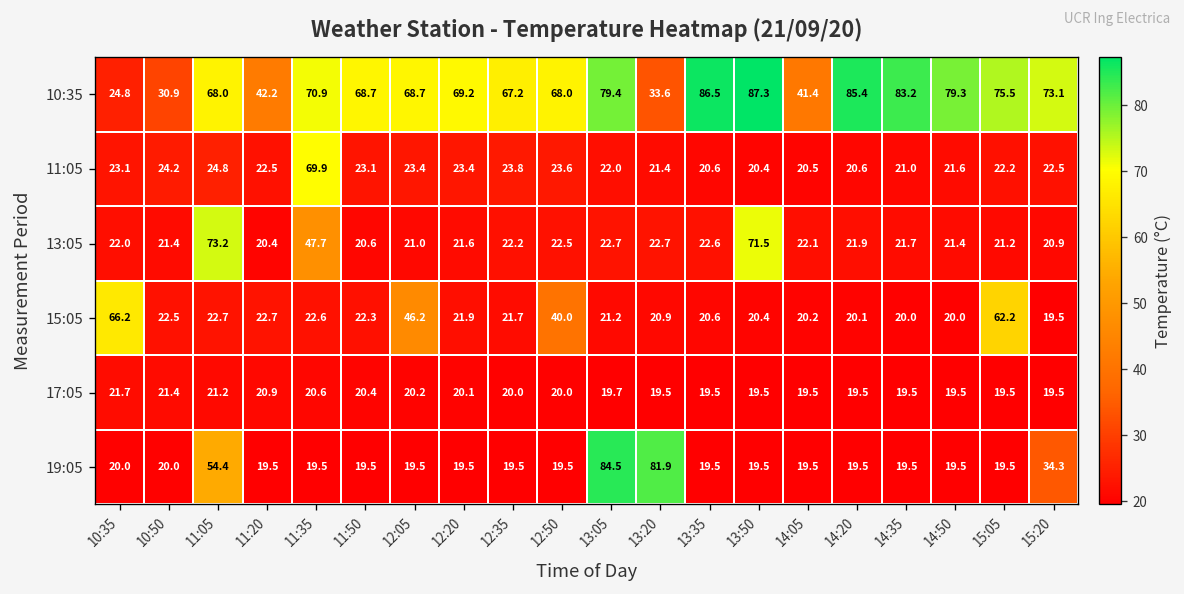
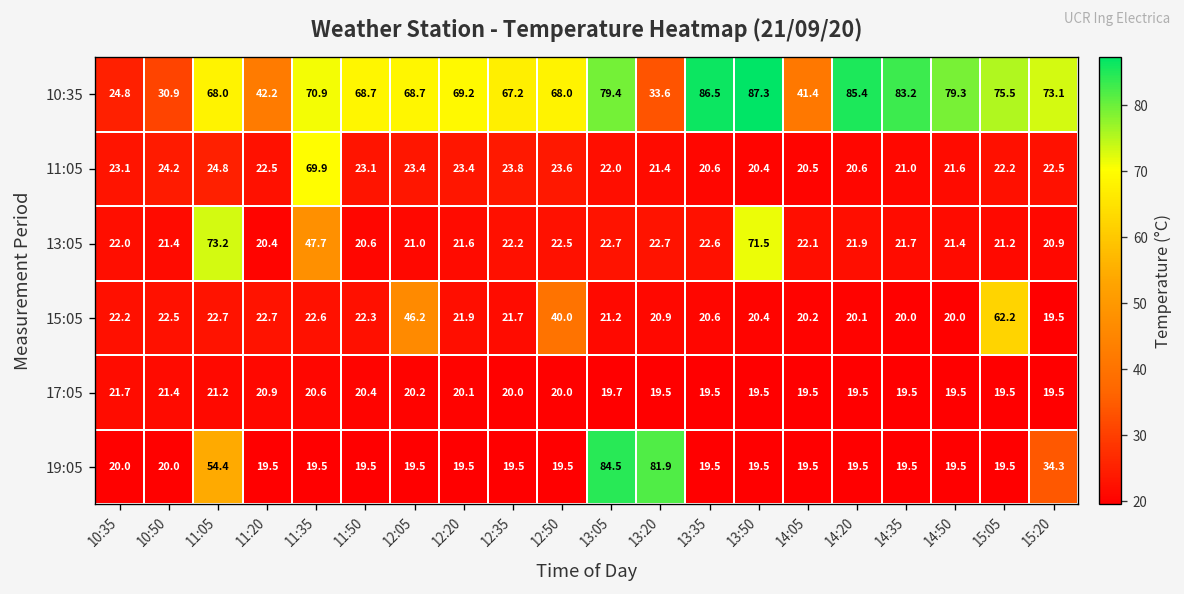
  {
    "10:35": {
      "10:35": 24.8,
      "10:50": 30.9,
      "11:05": 68.0,
      "11:20": 42.2,
      "11:35": 70.9,
      "11:50": 68.7,
      "12:05": 68.7,
      "12:20": 69.2,
      "12:35": 67.2,
      "12:50": 68.0,
      "13:05": 79.4,
      "13:20": 33.6,
      "13:35": 86.5,
      "13:50": 87.3,
      "14:05": 41.4,
      "14:20": 85.4,
      "14:35": 83.2,
      "14:50": 79.3,
      "15:05": 75.5,
      "15:20": 73.1
    },
    "11:05": {
      "10:35": 23.1,
      "10:50": 24.2,
      "11:05": 24.8,
      "11:20": 22.5,
      "11:35": 69.9,
      "11:50": 23.1,
      "12:05": 23.4,
      "12:20": 23.4,
      "12:35": 23.8,
      "12:50": 23.6,
      "13:05": 22.0,
      "13:20": 21.4,
      "13:35": 20.6,
      "13:50": 20.4,
      "14:05": 20.5,
      "14:20": 20.6,
      "14:35": 21.0,
      "14:50": 21.6,
      "15:05": 22.2,
      "15:20": 22.5
    },
    "13:05": {
      "10:35": 22.0,
      "10:50": 21.4,
      "11:05": 73.2,
      "11:20": 20.4,
      "11:35": 47.7,
      "11:50": 20.6,
      "12:05": 21.0,
      "12:20": 21.6,
      "12:35": 22.2,
      "12:50": 22.5,
      "13:05": 22.7,
      "13:20": 22.7,
      "13:35": 22.6,
      "13:50": 71.5,
      "14:05": 22.1,
      "14:20": 21.9,
      "14:35": 21.7,
      "14:50": 21.4,
      "15:05": 21.2,
      "15:20": 20.9
    },
    "15:05": {
-     "10:35": 66.2,
+     "10:35": 22.2,
      "10:50": 22.5,
      "11:05": 22.7,
      "11:20": 22.7,
      "11:35": 22.6,
      "11:50": 22.3,
      "12:05": 46.2,
      "12:20": 21.9,
      "12:35": 21.7,
      "12:50": 40.0,
      "13:05": 21.2,
      "13:20": 20.9,
      "13:35": 20.6,
      "13:50": 20.4,
      "14:05": 20.2,
      "14:20": 20.1,
      "14:35": 20.0,
      "14:50": 20.0,
      "15:05": 62.2,
      "15:20": 19.5
    },
    "17:05": {
      "10:35": 21.7,
      "10:50": 21.4,
      "11:05": 21.2,
      "11:20": 20.9,
      "11:35": 20.6,
      "11:50": 20.4,
      "12:05": 20.2,
      "12:20": 20.1,
      "12:35": 20.0,
      "12:50": 20.0,
      "13:05": 19.7,
      "13:20": 19.5,
      "13:35": 19.5,
      "13:50": 19.5,
      "14:05": 19.5,
      "14:20": 19.5,
      "14:35": 19.5,
      "14:50": 19.5,
      "15:05": 19.5,
      "15:20": 19.5
    },
    "19:05": {
      "10:35": 20.0,
      "10:50": 20.0,
      "11:05": 54.4,
      "11:20": 19.5,
      "11:35": 19.5,
      "11:50": 19.5,
      "12:05": 19.5,
      "12:20": 19.5,
      "12:35": 19.5,
      "12:50": 19.5,
      "13:05": 84.5,
      "13:20": 81.9,
      "13:35": 19.5,
      "13:50": 19.5,
      "14:05": 19.5,
      "14:20": 19.5,
      "14:35": 19.5,
      "14:50": 19.5,
      "15:05": 19.5,
      "15:20": 34.3
    }
  }
